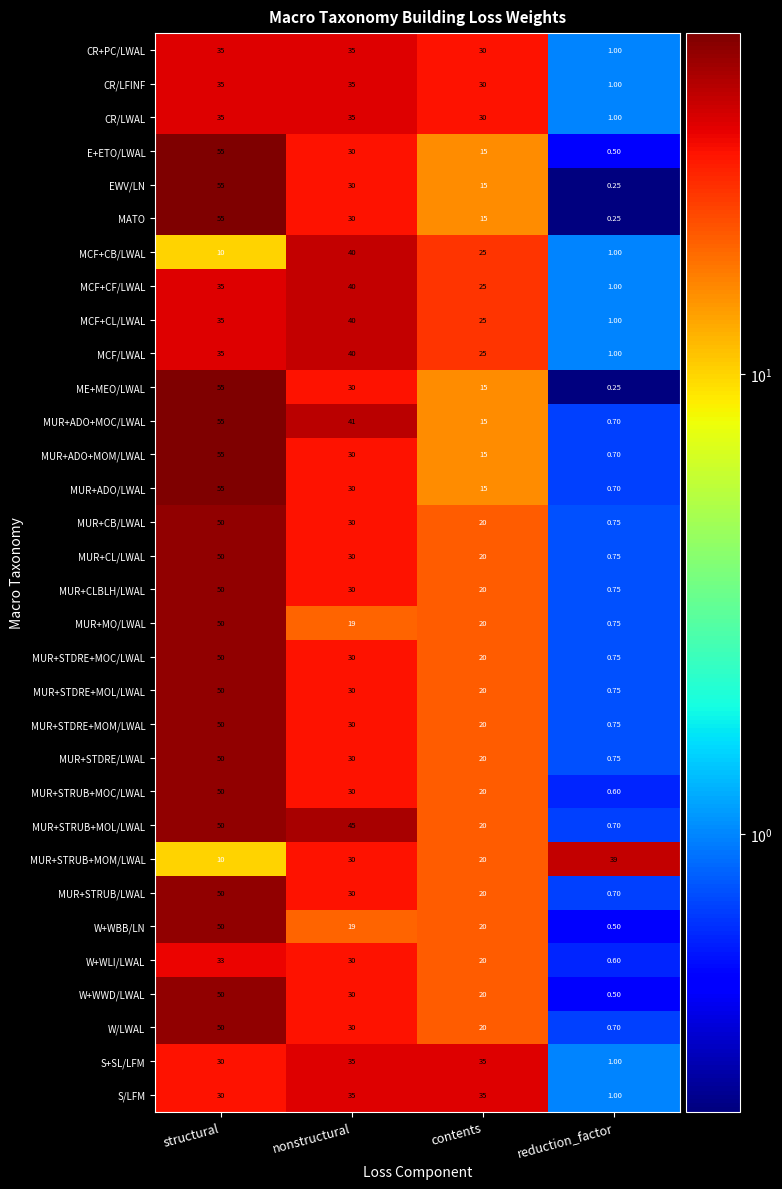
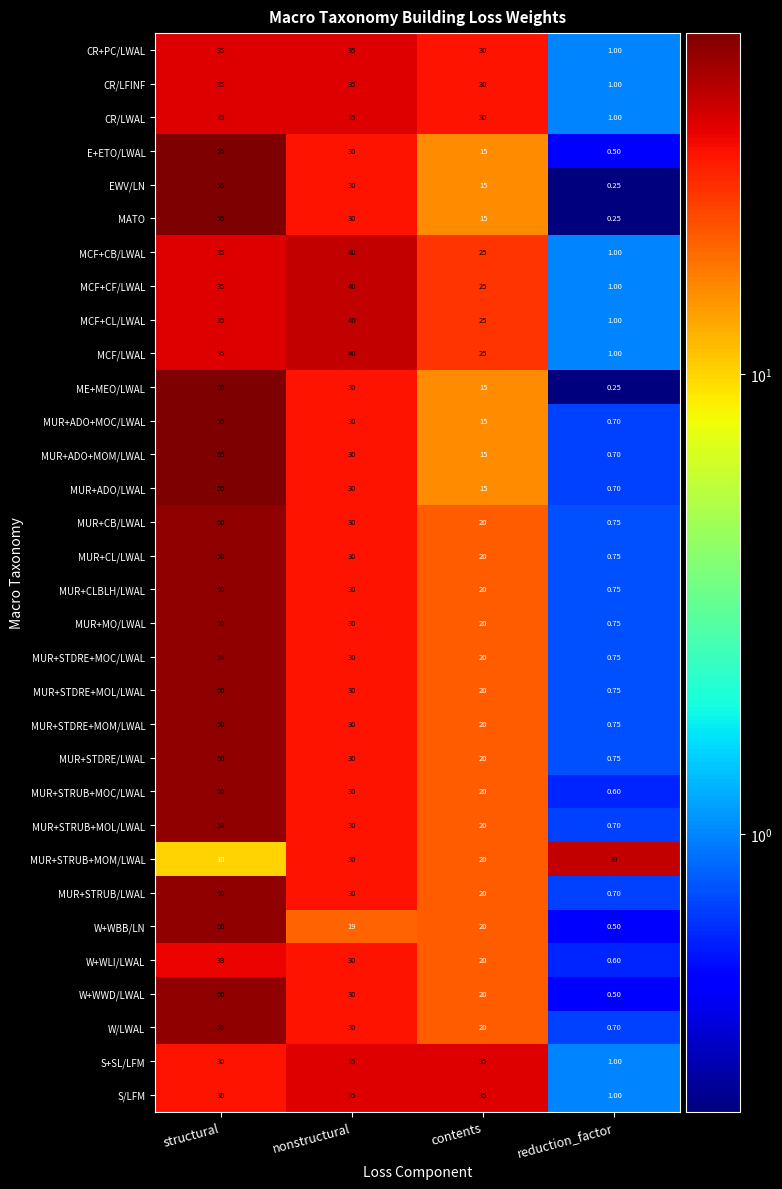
  {
    "CR+PC/LWAL": {
      "structural": 35,
      "nonstructural": 35,
      "contents": 30,
      "reduction_factor": 1.00
    },
    "CR/LFINF": {
      "structural": 35,
      "nonstructural": 35,
      "contents": 30,
      "reduction_factor": 1.00
    },
    "CR/LWAL": {
      "structural": 35,
      "nonstructural": 35,
      "contents": 30,
      "reduction_factor": 1.00
    },
    "E+ETO/LWAL": {
      "structural": 55,
      "nonstructural": 30,
      "contents": 15,
      "reduction_factor": 0.50
    },
    "EWV/LN": {
      "structural": 55,
      "nonstructural": 30,
      "contents": 15,
      "reduction_factor": 0.25
    },
    "MATO": {
      "structural": 55,
      "nonstructural": 30,
      "contents": 15,
      "reduction_factor": 0.25
    },
    "MCF+CB/LWAL": {
-     "structural": 10,
+     "structural": 35,
      "nonstructural": 40,
      "contents": 25,
      "reduction_factor": 1.00
    },
    "MCF+CF/LWAL": {
      "structural": 35,
      "nonstructural": 40,
      "contents": 25,
      "reduction_factor": 1.00
    },
    "MCF+CL/LWAL": {
      "structural": 35,
      "nonstructural": 40,
      "contents": 25,
      "reduction_factor": 1.00
    },
    "MCF/LWAL": {
      "structural": 35,
      "nonstructural": 40,
      "contents": 25,
      "reduction_factor": 1.00
    },
    "ME+MEO/LWAL": {
      "structural": 55,
      "nonstructural": 30,
      "contents": 15,
      "reduction_factor": 0.25
    },
    "MUR+ADO+MOC/LWAL": {
      "structural": 55,
-     "nonstructural": 41,
+     "nonstructural": 30,
      "contents": 15,
      "reduction_factor": 0.70
    },
    "MUR+ADO+MOM/LWAL": {
      "structural": 55,
      "nonstructural": 30,
      "contents": 15,
      "reduction_factor": 0.70
    },
    "MUR+ADO/LWAL": {
      "structural": 55,
      "nonstructural": 30,
      "contents": 15,
      "reduction_factor": 0.70
    },
    "MUR+CB/LWAL": {
      "structural": 50,
      "nonstructural": 30,
      "contents": 20,
      "reduction_factor": 0.75
    },
    "MUR+CL/LWAL": {
      "structural": 50,
      "nonstructural": 30,
      "contents": 20,
      "reduction_factor": 0.75
    },
    "MUR+CLBLH/LWAL": {
      "structural": 50,
      "nonstructural": 30,
      "contents": 20,
      "reduction_factor": 0.75
    },
    "MUR+MO/LWAL": {
      "structural": 50,
-     "nonstructural": 19,
+     "nonstructural": 30,
      "contents": 20,
      "reduction_factor": 0.75
    },
    "MUR+STDRE+MOC/LWAL": {
      "structural": 50,
      "nonstructural": 30,
      "contents": 20,
      "reduction_factor": 0.75
    },
    "MUR+STDRE+MOL/LWAL": {
      "structural": 50,
      "nonstructural": 30,
      "contents": 20,
      "reduction_factor": 0.75
    },
    "MUR+STDRE+MOM/LWAL": {
      "structural": 50,
      "nonstructural": 30,
      "contents": 20,
      "reduction_factor": 0.75
    },
    "MUR+STDRE/LWAL": {
      "structural": 50,
      "nonstructural": 30,
      "contents": 20,
      "reduction_factor": 0.75
    },
    "MUR+STRUB+MOC/LWAL": {
      "structural": 50,
      "nonstructural": 30,
      "contents": 20,
      "reduction_factor": 0.60
    },
    "MUR+STRUB+MOL/LWAL": {
      "structural": 50,
-     "nonstructural": 45,
+     "nonstructural": 30,
      "contents": 20,
      "reduction_factor": 0.70
    },
    "MUR+STRUB+MOM/LWAL": {
      "structural": 10,
      "nonstructural": 30,
      "contents": 20,
      "reduction_factor": 39
    },
    "MUR+STRUB/LWAL": {
      "structural": 50,
      "nonstructural": 30,
      "contents": 20,
      "reduction_factor": 0.70
    },
    "W+WBB/LN": {
      "structural": 50,
      "nonstructural": 19,
      "contents": 20,
      "reduction_factor": 0.50
    },
    "W+WLI/LWAL": {
      "structural": 33,
      "nonstructural": 30,
      "contents": 20,
      "reduction_factor": 0.60
    },
    "W+WWD/LWAL": {
      "structural": 50,
      "nonstructural": 30,
      "contents": 20,
      "reduction_factor": 0.50
    },
    "W/LWAL": {
      "structural": 50,
      "nonstructural": 30,
      "contents": 20,
      "reduction_factor": 0.70
    },
    "S+SL/LFM": {
      "structural": 30,
      "nonstructural": 35,
      "contents": 35,
      "reduction_factor": 1.00
    },
    "S/LFM": {
      "structural": 30,
      "nonstructural": 35,
      "contents": 35,
      "reduction_factor": 1.00
    }
  }
